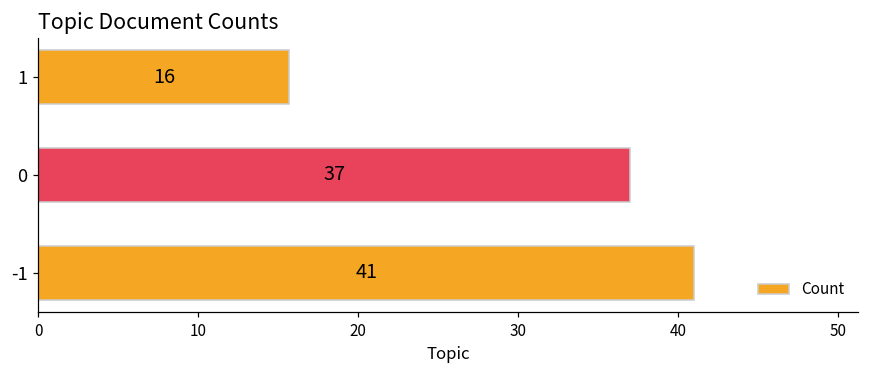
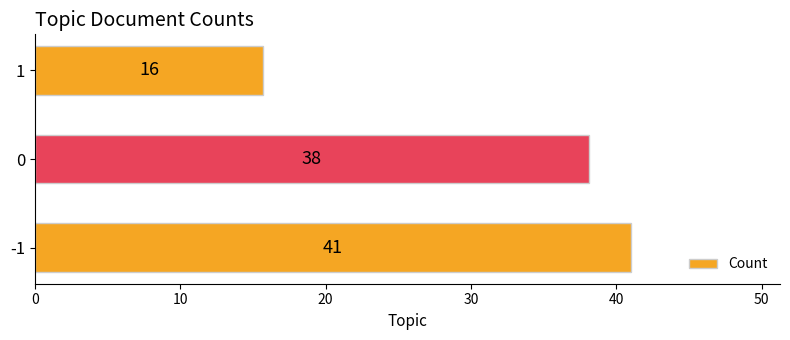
  {
    "1": 16,
-   "0": 37,
+   "0": 38,
    "-1": 41
  }
